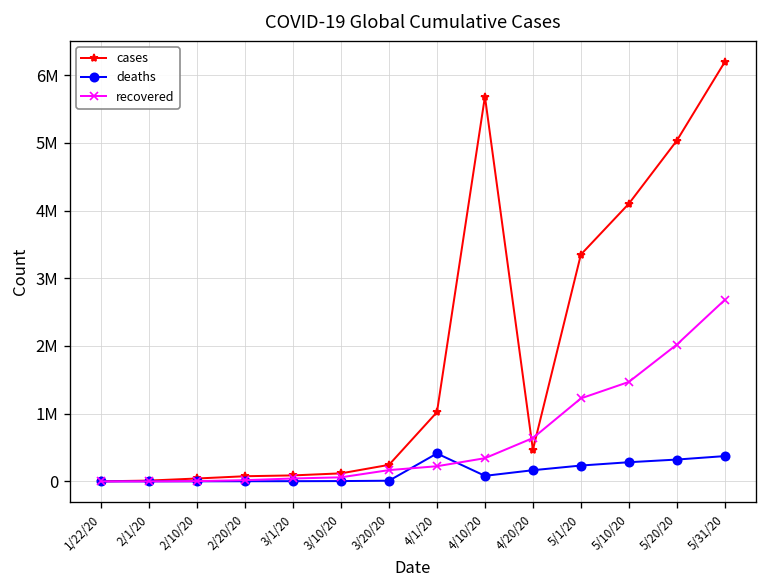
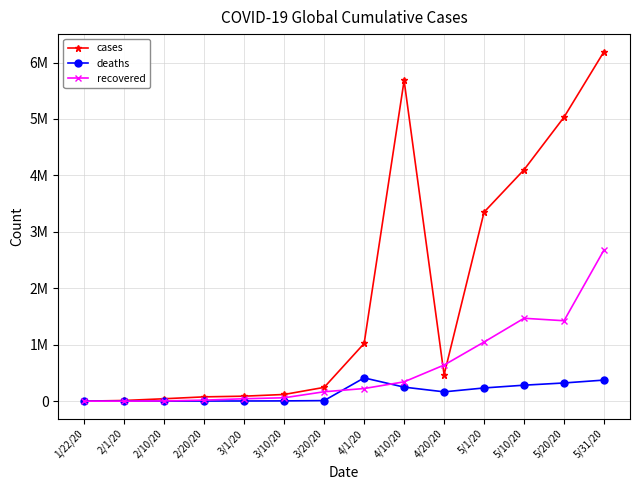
  {
    "cases": {
      "2/20/20": 100000,
      "3/10/20": 100000,
      "3/20/20": 200000,
      "4/1/20": 1000000,
      "4/10/20": 5700000,
      "4/20/20": 500000,
      "5/1/20": 3300000,
      "5/10/20": 4100000,
      "5/20/20": 5000000,
      "5/31/20": 6200000
    },
    "deaths": {
      "3/10/20": 0,
      "3/20/20": 0,
      "4/1/20": 400000,
-     "4/10/20": 100000,
+     "4/10/20": 200000,
      "4/20/20": 200000,
      "5/1/20": 200000,
      "5/10/20": 300000,
      "5/20/20": 300000,
      "5/31/20": 400000
    },
    "recovered": {
      "3/10/20": 100000,
      "3/20/20": 200000,
      "4/1/20": 200000,
      "4/10/20": 300000,
      "4/20/20": 600000,
-     "5/1/20": 1200000,
+     "5/1/20": 1000000,
      "5/10/20": 1500000,
-     "5/20/20": 2000000,
+     "5/20/20": 1400000,
      "5/31/20": 2700000
    }
  }
